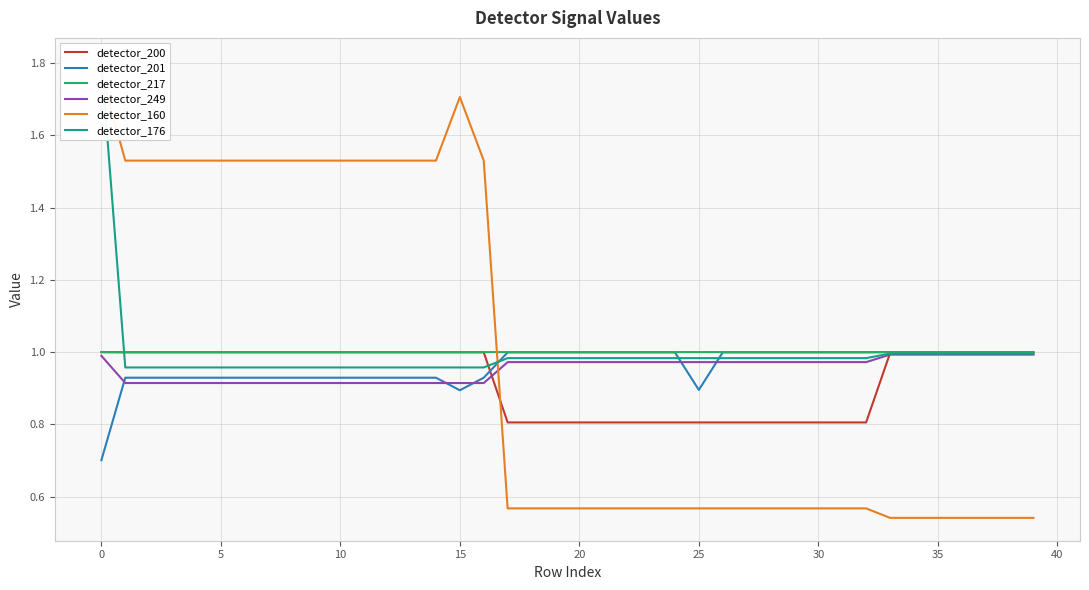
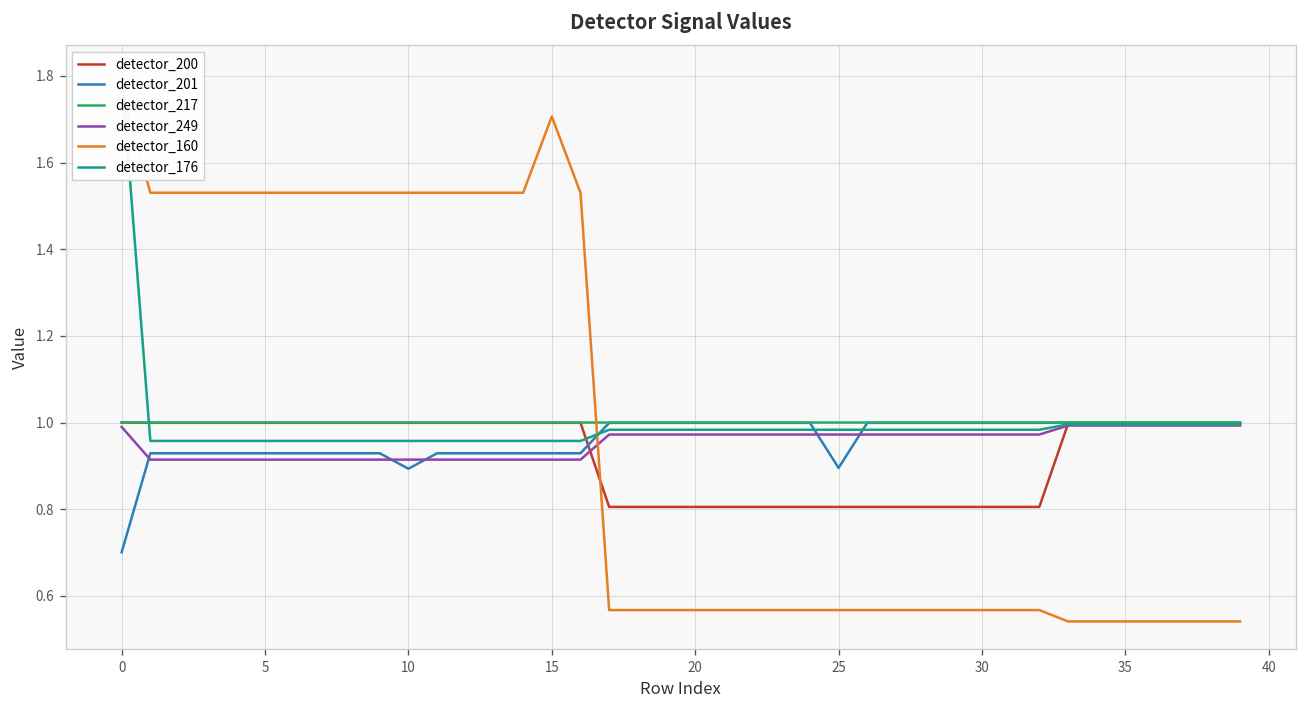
  {
    "detector_200": {
      "20": 0.81,
      "25": 0.81,
      "30": 0.81
    },
    "detector_201": {
      "0": 0.70,
      "5": 0.93,
-     "10": 0.93,
-     "15": 0.89,
+     "10": 0.89,
+     "15": 0.93,
      "25": 0.90
    },
    "detector_249": {
      "0": 0.99,
      "5": 0.91,
      "10": 0.91,
      "15": 0.91,
      "20": 0.97,
      "25": 0.97,
      "30": 0.97
    },
    "detector_160": {
      "5": 1.53,
      "10": 1.53,
      "15": 1.71,
      "20": 0.57,
      "25": 0.57,
      "30": 0.57,
      "35": 0.54
    }
  }
